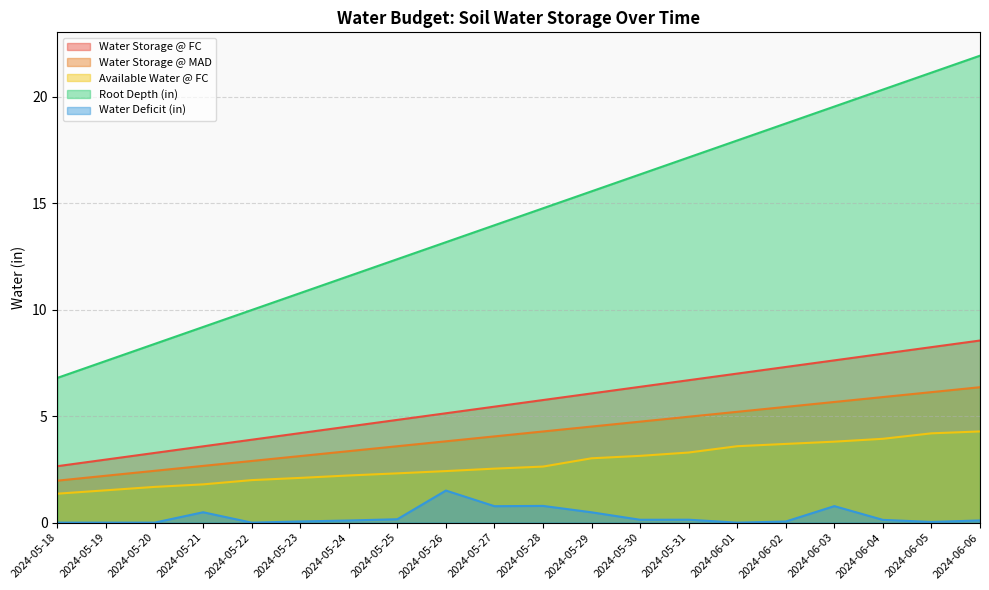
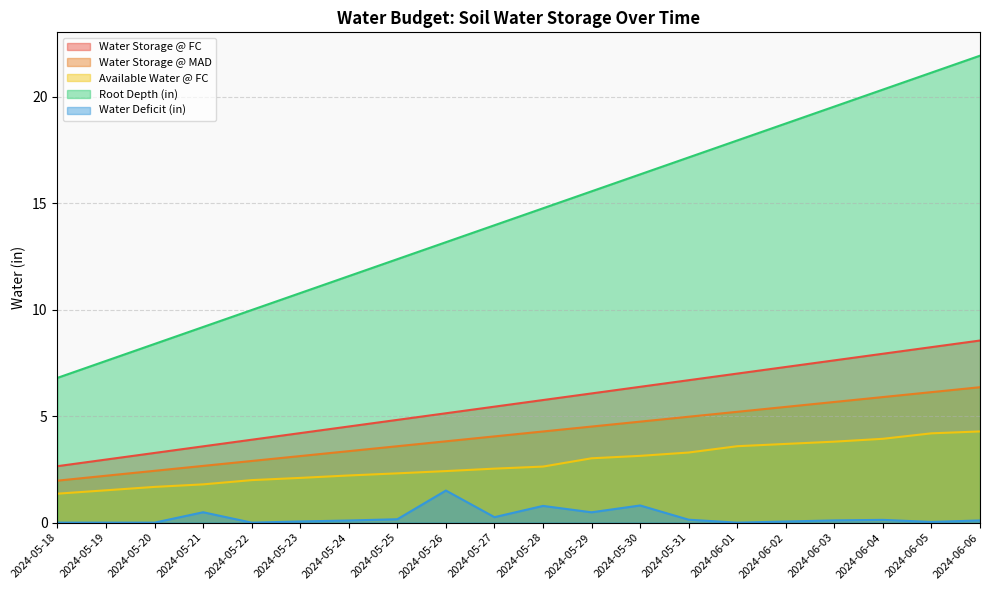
  {
    "Root Depth (in)": {
      "2024-05-18": 6.8,
      "2024-05-19": 7.6,
      "2024-05-20": 8.4,
      "2024-05-21": 9.2,
      "2024-05-22": 10.0,
      "2024-05-23": 10.8,
      "2024-05-24": 11.6,
      "2024-05-25": 12.4,
      "2024-05-26": 13.2,
      "2024-05-27": 14.0,
      "2024-05-28": 14.8,
      "2024-05-29": 15.6,
      "2024-05-30": 16.3,
      "2024-05-31": 17.1,
      "2024-06-01": 17.9,
      "2024-06-02": 18.7,
      "2024-06-03": 19.5,
      "2024-06-04": 20.3,
      "2024-06-05": 21.1,
      "2024-06-06": 21.9
    },
    "Water Deficit (in)": {
      "2024-05-18": 0.0,
      "2024-05-19": 0.0,
      "2024-05-20": 0.0,
      "2024-05-21": 0.5,
      "2024-05-22": 0.0,
      "2024-05-23": 0.1,
      "2024-05-24": 0.1,
      "2024-05-25": 0.2,
      "2024-05-26": 1.5,
-     "2024-05-27": 0.8,
+     "2024-05-27": 0.3,
      "2024-05-28": 0.8,
      "2024-05-29": 0.5,
-     "2024-05-30": 0.1,
+     "2024-05-30": 0.8,
      "2024-05-31": 0.1,
      "2024-06-01": 0.0,
      "2024-06-02": 0.1,
-     "2024-06-03": 0.8,
+     "2024-06-03": 0.1,
      "2024-06-04": 0.1,
      "2024-06-05": 0.0,
      "2024-06-06": 0.1
    }
  }
